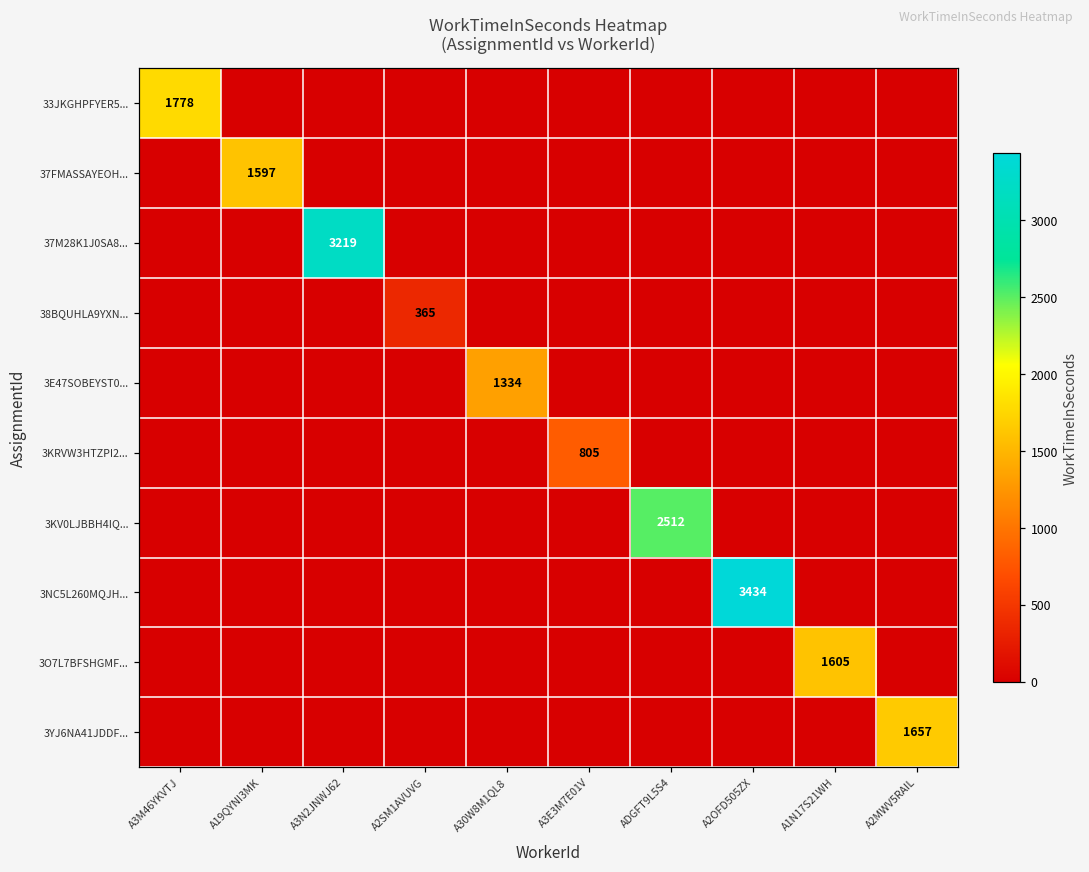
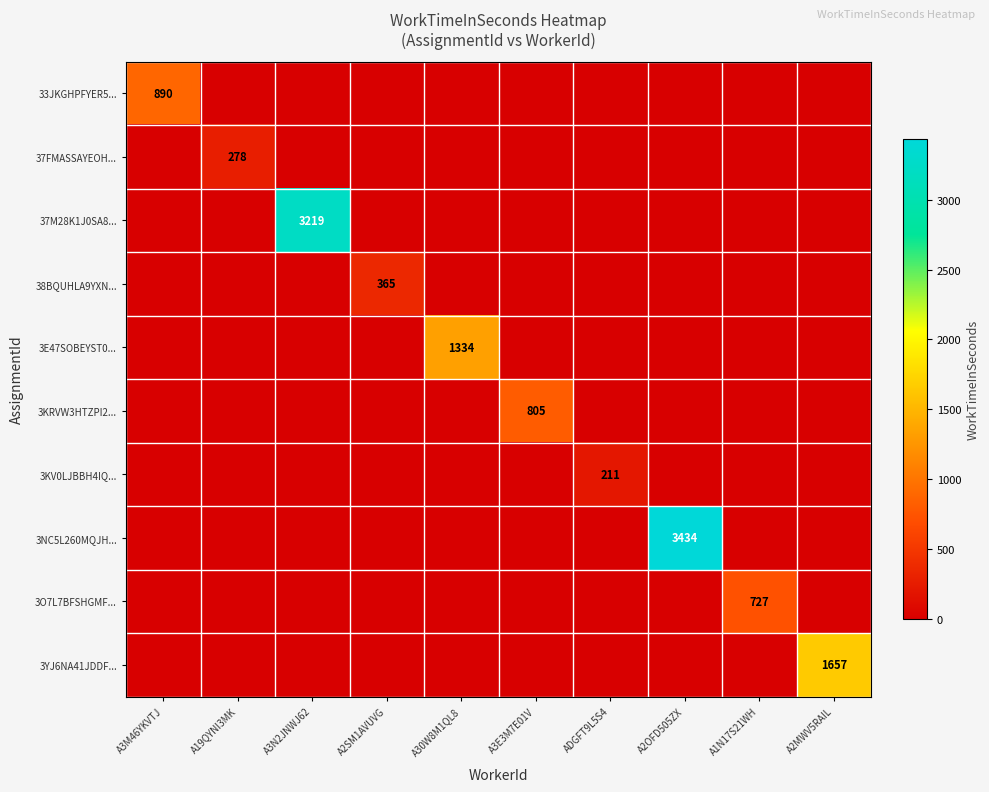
  {
    "33JKGHPFYER5...": {
-     "A3M46YKVTJ": 1778
+     "A3M46YKVTJ": 890
    },
    "37FMASSAYEOH...": {
-     "A19QYNI3MK": 1597
+     "A19QYNI3MK": 278
    },
    "37M28K1J0SA8...": {
      "A3N2JNWJ62": 3219
    },
    "38BQUHLA9YXN...": {
      "A2SM1AVUVG": 365
    },
    "3E47SOBEYST0...": {
      "A30W8M1QL8": 1334
    },
    "3KRVW3HTZPI2...": {
      "A3E3M7E01V": 805
    },
    "3KV0LJBBH4IQ...": {
-     "ADGFT9L5S4": 2512
+     "ADGFT9L5S4": 211
    },
    "3NC5L260MQJH...": {
      "A2OFD505ZX": 3434
    },
    "3O7L7BFSHGMF...": {
-     "A1N17S21WH": 1605
+     "A1N17S21WH": 727
    },
    "3YJ6NA41JDDF...": {
      "A2MWV5RAIL": 1657
    }
  }
